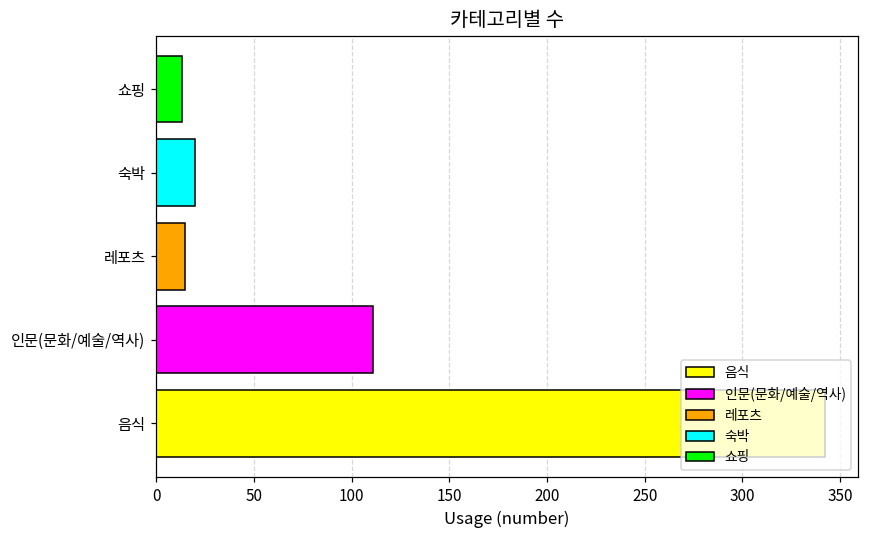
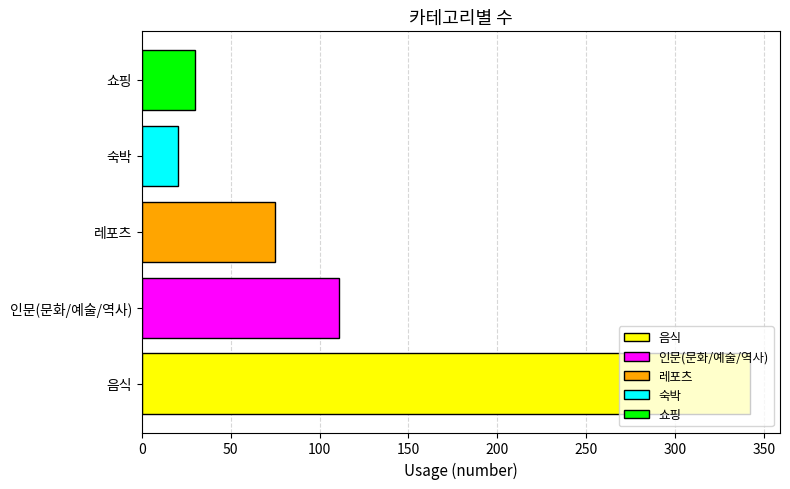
  {
-   "쇼핑": 13,
+   "쇼핑": 30,
    "숙박": 20,
-   "레포츠": 15,
+   "레포츠": 75,
    "인문(문화/예술/역사)": 111
  }
